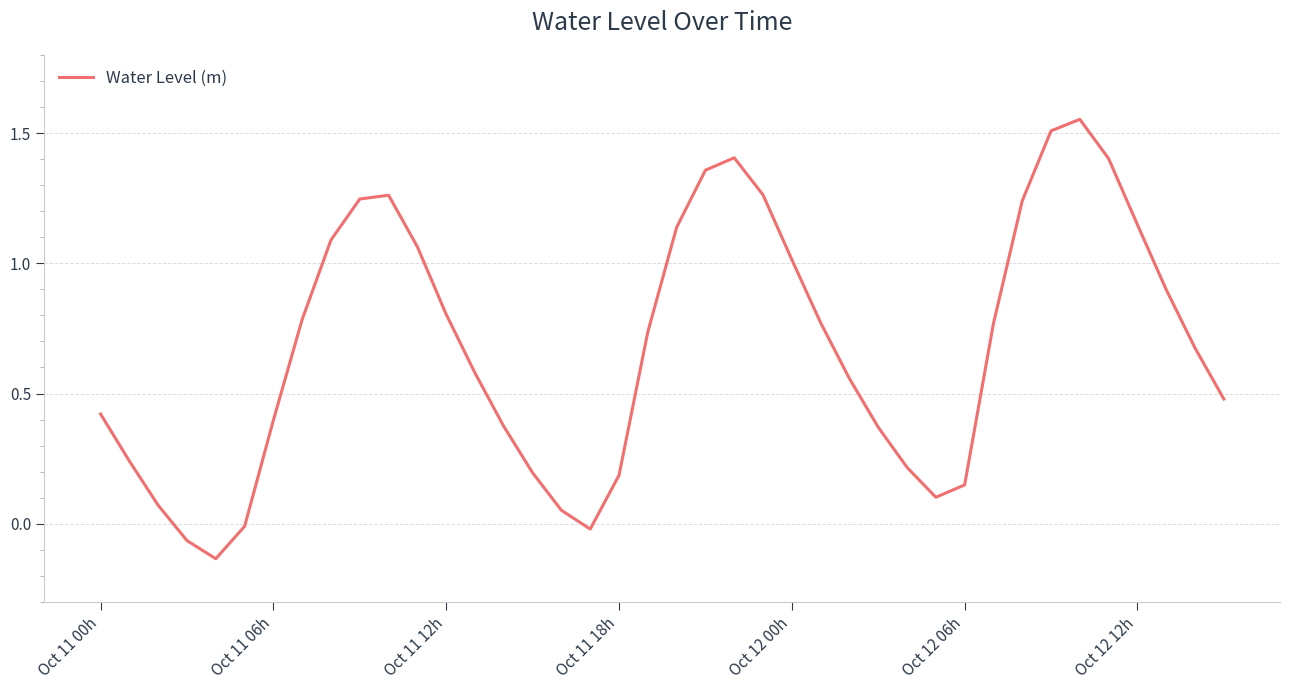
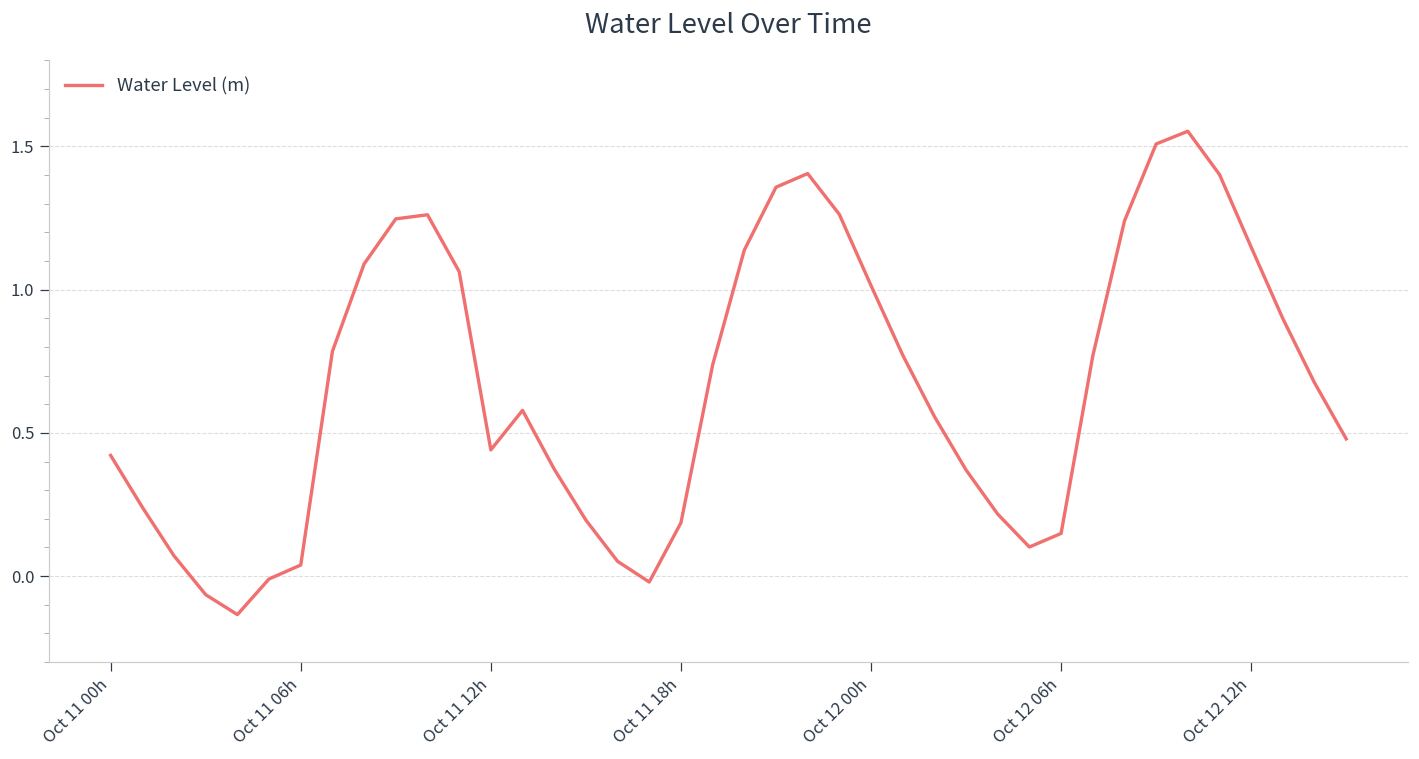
  {
    "Oct 11 00h": 0.42,
-   "Oct 11 06h": 0.40,
-   "Oct 11 12h": 0.80,
+   "Oct 11 06h": 0.04,
+   "Oct 11 12h": 0.44,
    "Oct 11 18h": 0.19,
    "Oct 12 00h": 1.01,
    "Oct 12 06h": 0.15,
    "Oct 12 12h": 1.15
  }
